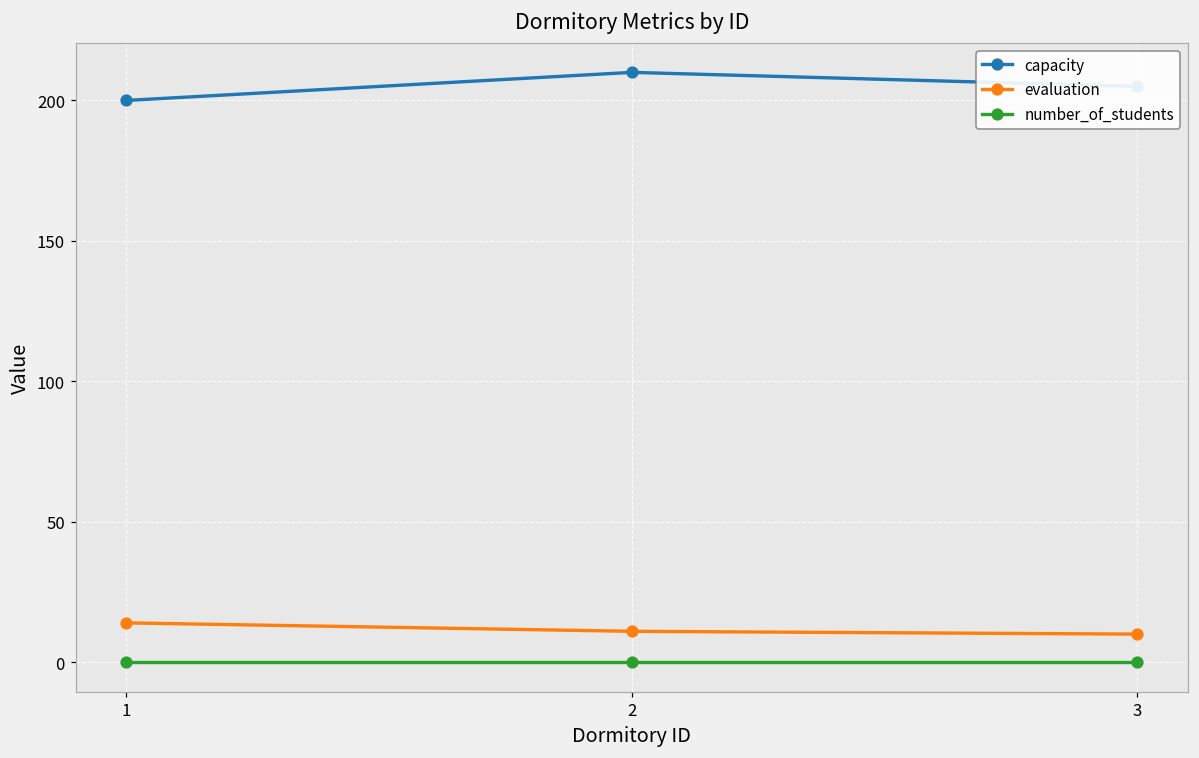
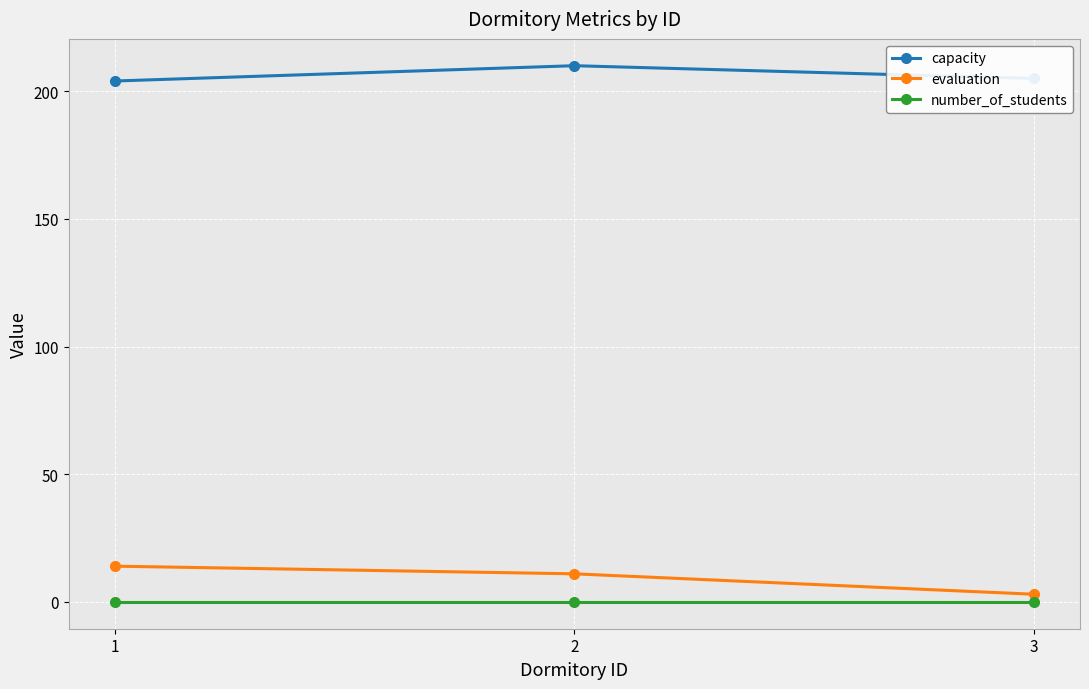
  {
    "capacity": {
-     "1": 200,
+     "1": 204,
      "2": 210
    },
    "evaluation": {
      "1": 14,
      "2": 11,
-     "3": 10
+     "3": 3
    },
    "number_of_students": {
      "1": 0,
      "2": 0,
      "3": 0
    }
  }
